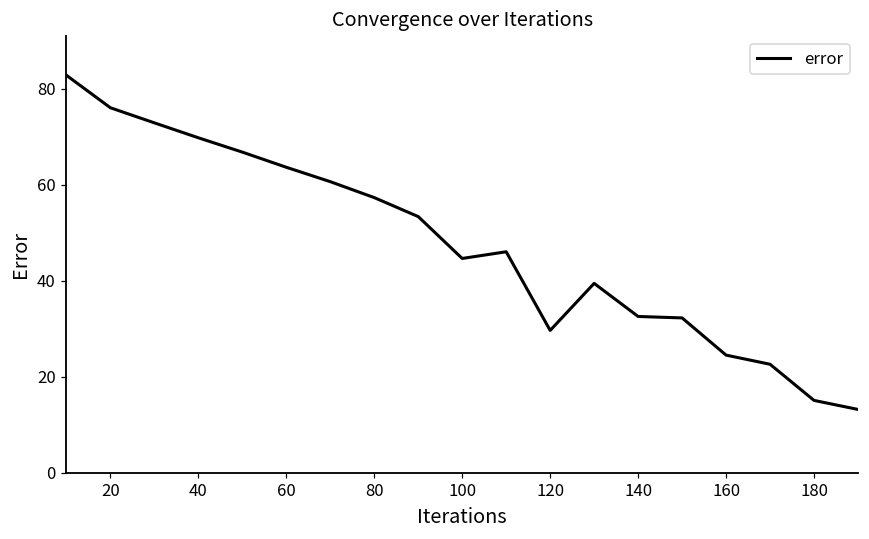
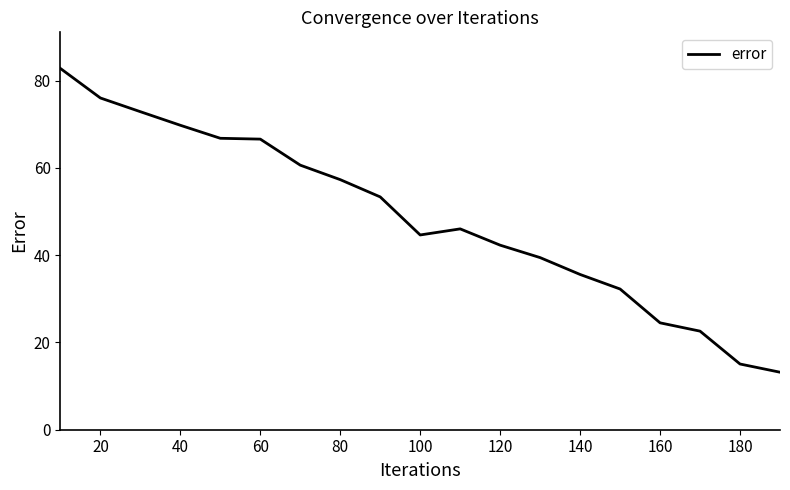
  {
    "20": 76,
    "40": 70,
-   "60": 64,
+   "60": 67,
    "80": 57,
    "100": 45,
-   "120": 30,
-   "140": 33,
+   "120": 42,
+   "140": 36,
    "160": 25,
    "180": 15
  }
